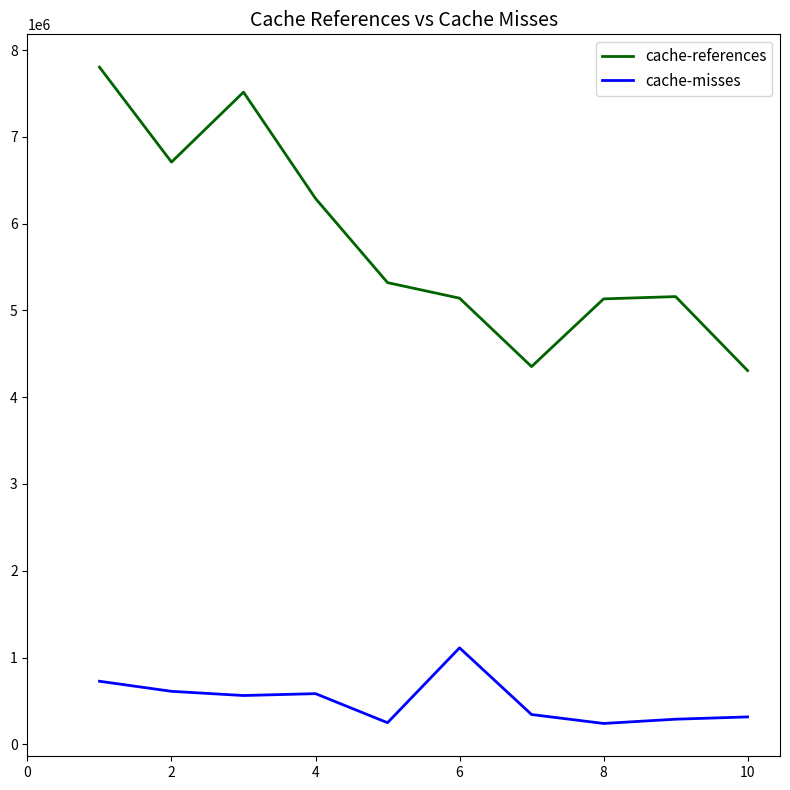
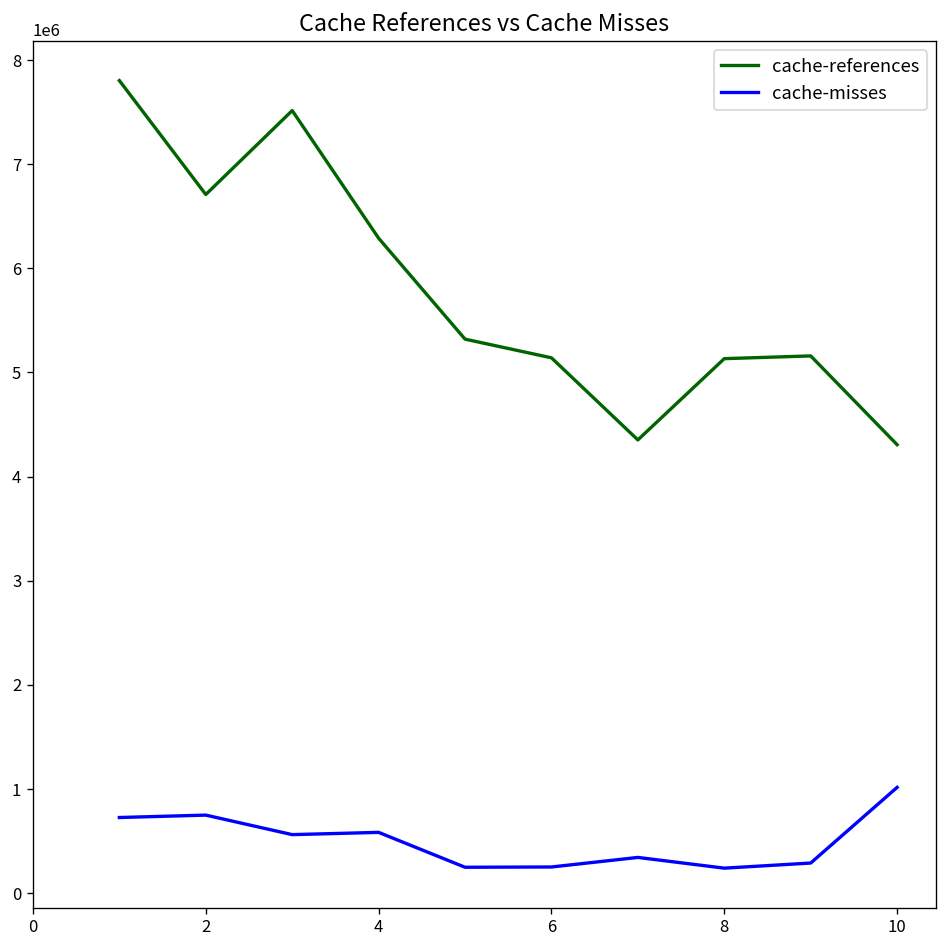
  {
    "cache-references": {
      "2": 6700000,
      "4": 6300000,
      "6": 5100000,
      "8": 5100000,
      "10": 4300000
    },
    "cache-misses": {
-     "2": 600000,
+     "2": 700000,
      "4": 600000,
-     "6": 1100000,
+     "6": 300000,
      "8": 200000,
-     "10": 300000
+     "10": 1000000
    }
  }
